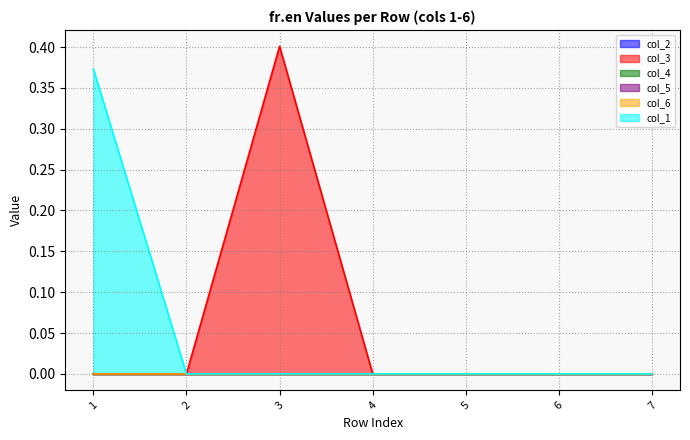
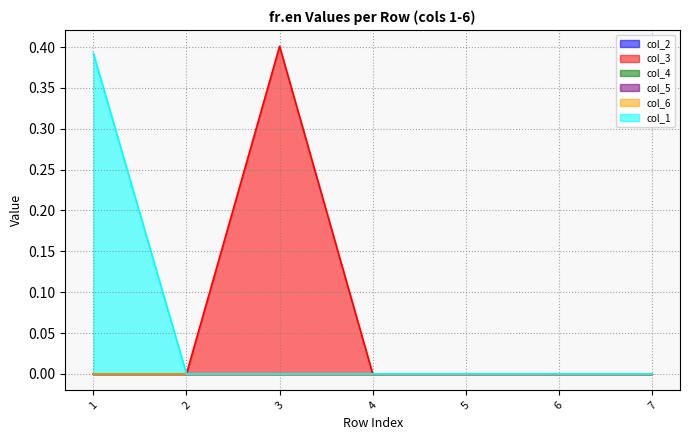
  {
    "col_3": {
      "3": 0.40
    },
    "col_1": {
-     "1": 0.37
+     "1": 0.39
    }
  }
